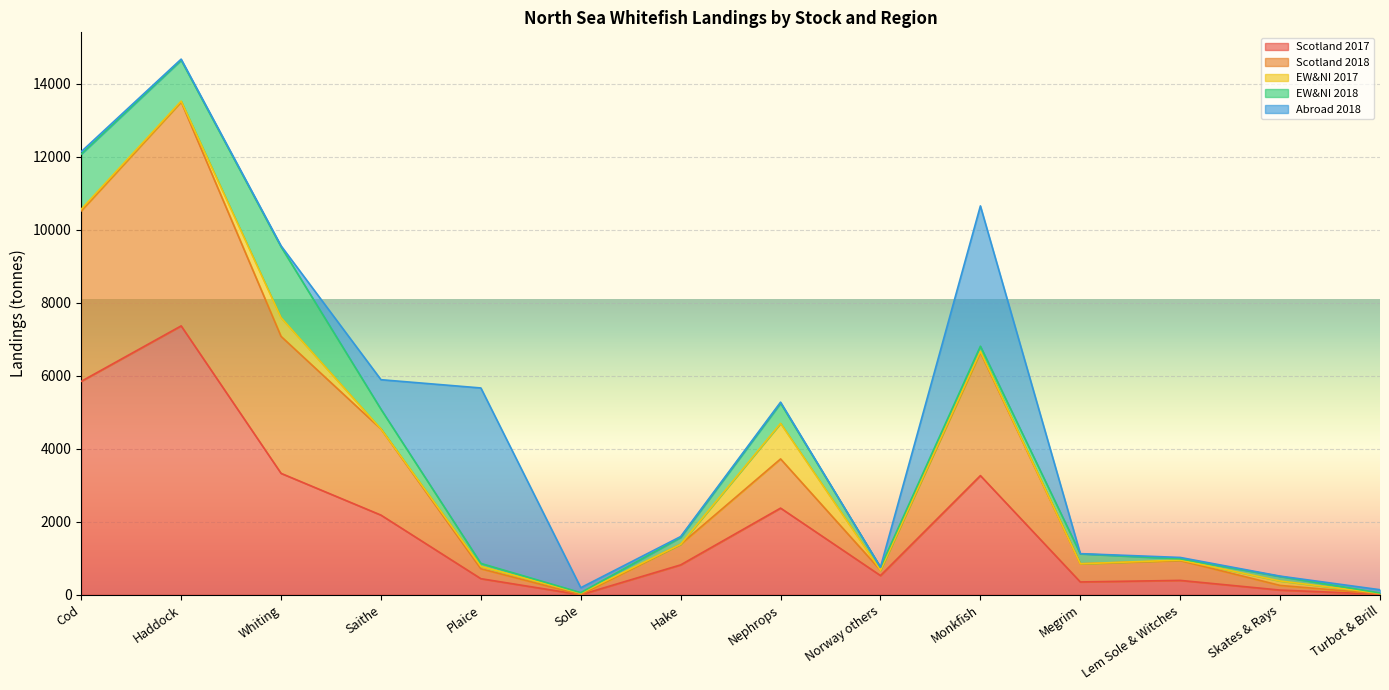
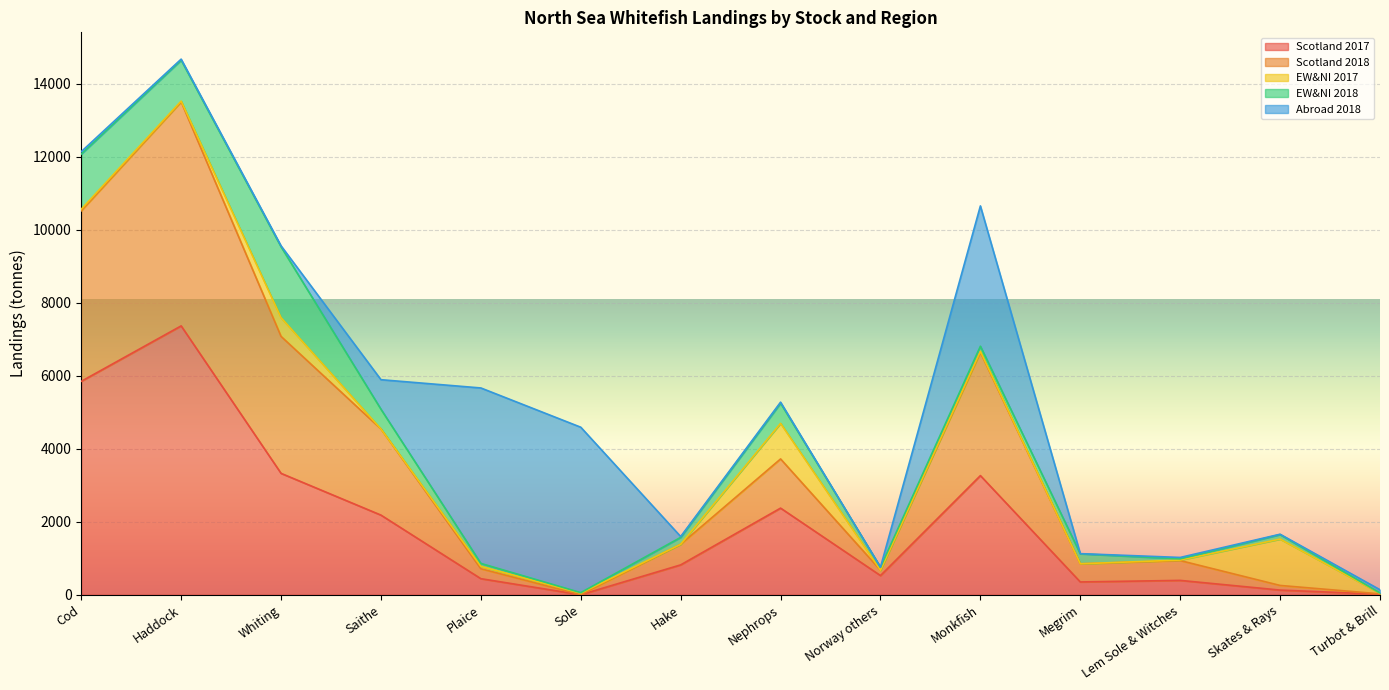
  {
    "EW&NI 2017": {
      "Whiting": 500,
      "Nephrops": 1000,
-     "Skates & Rays": 100
+     "Skates & Rays": 1300
    },
    "EW&NI 2018": {
      "Saithe": 500,
      "Plaice": 100,
      "Monkfish": 100
    },
    "Abroad 2018": {
      "Saithe": 800,
      "Plaice": 4800,
-     "Sole": 100,
+     "Sole": 4500,
      "Monkfish": 3800,
      "Turbot & Brill": 100
    }
  }
